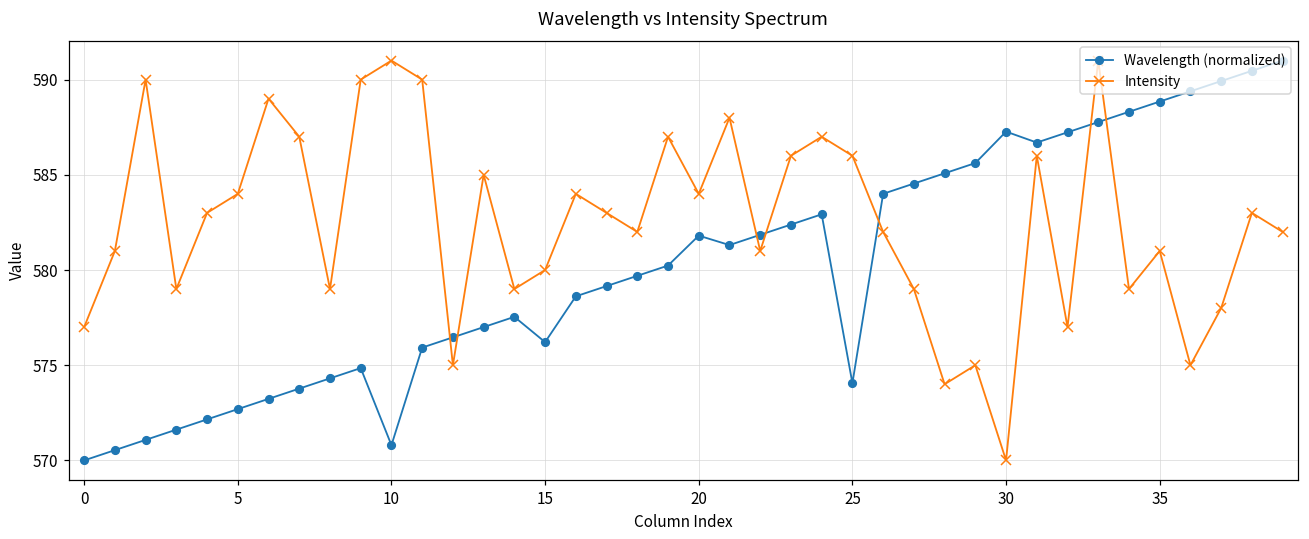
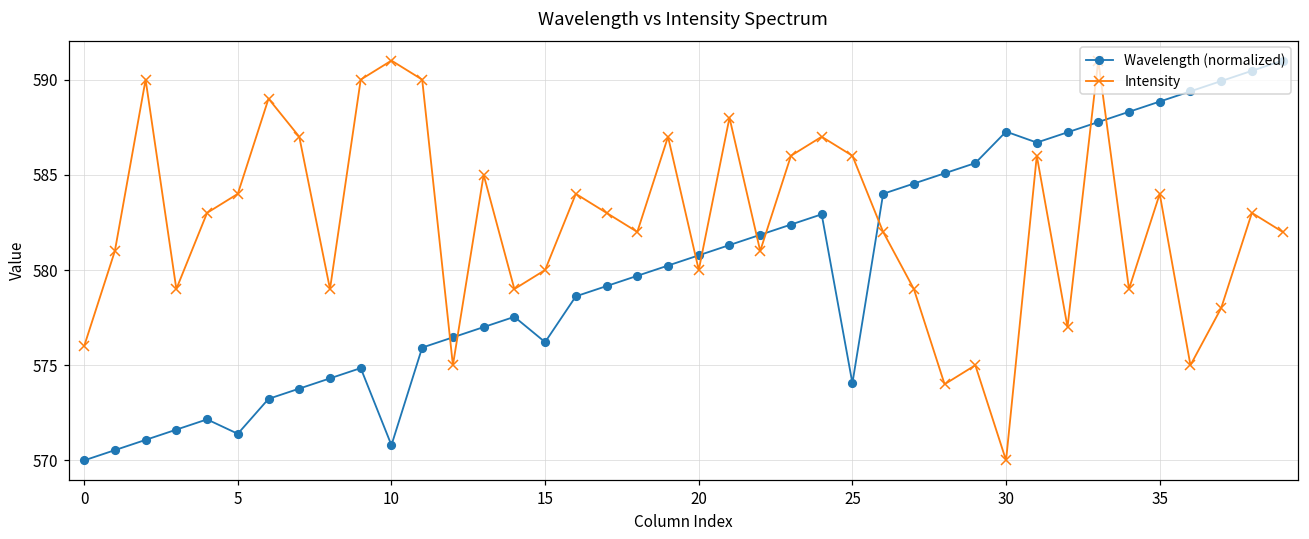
  {
    "Wavelength (normalized)": {
      "0": 570.0,
-     "5": 572.7,
+     "5": 571.4,
      "10": 570.8,
      "15": 576.2,
-     "20": 581.8,
+     "20": 580.8,
      "25": 574.1,
      "30": 587.3,
      "35": 588.8
    },
    "Intensity": {
-     "0": 577,
+     "0": 576,
      "5": 584,
      "10": 591,
      "15": 580,
-     "20": 584,
+     "20": 580,
      "25": 586,
      "30": 570,
-     "35": 581
+     "35": 584
    }
  }
